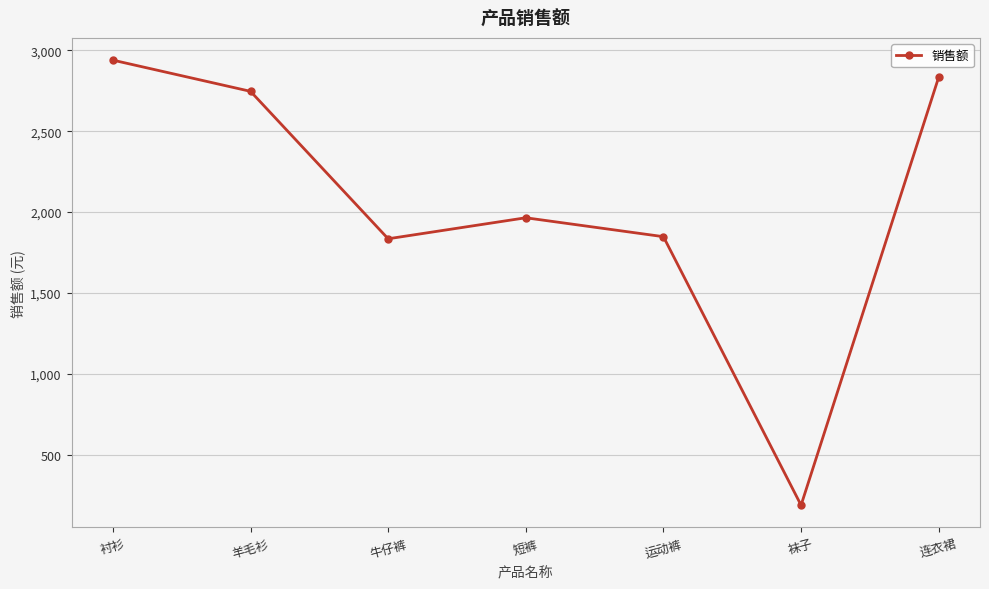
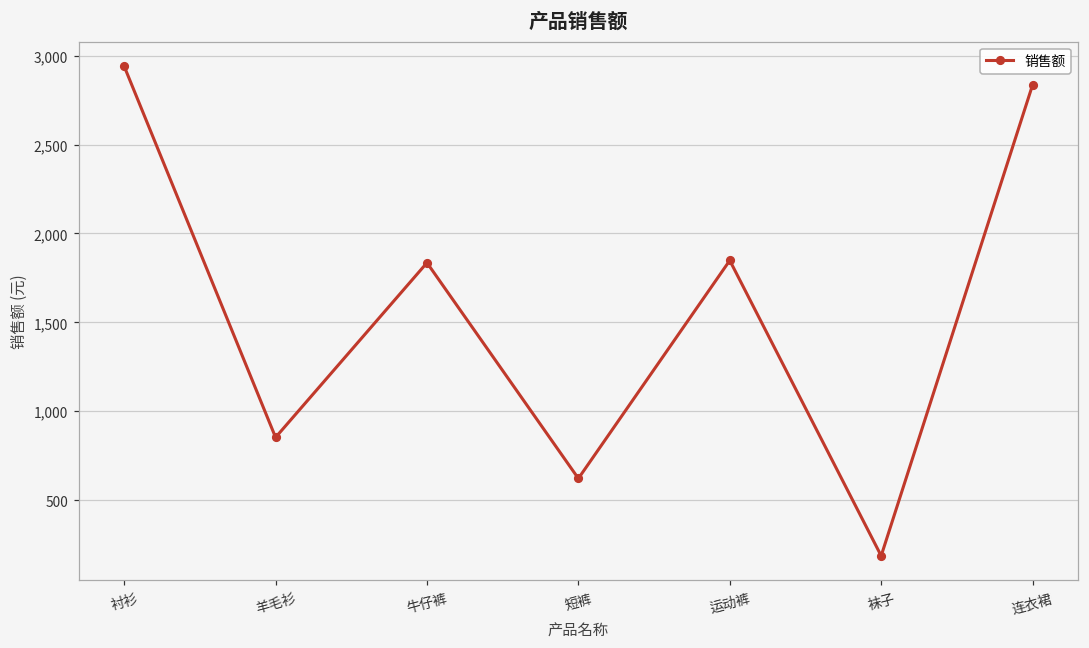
  {
    "衬衫": "2,940",
-   "羊毛衫": "2,750",
+   "羊毛衫": "850",
    "牛仔裤": "1,840",
-   "短裤": "1,970",
+   "短裤": "620",
    "运动裤": "1,850",
    "袜子": "190",
    "连衣裙": "2,840"
  }
